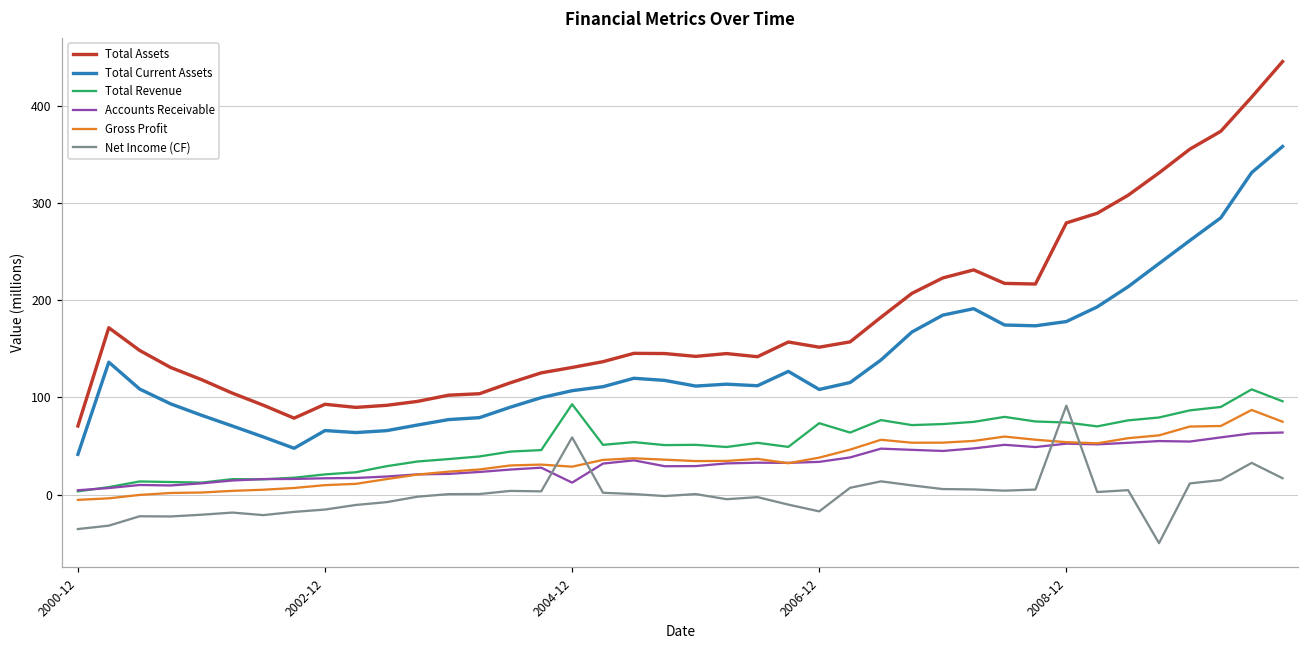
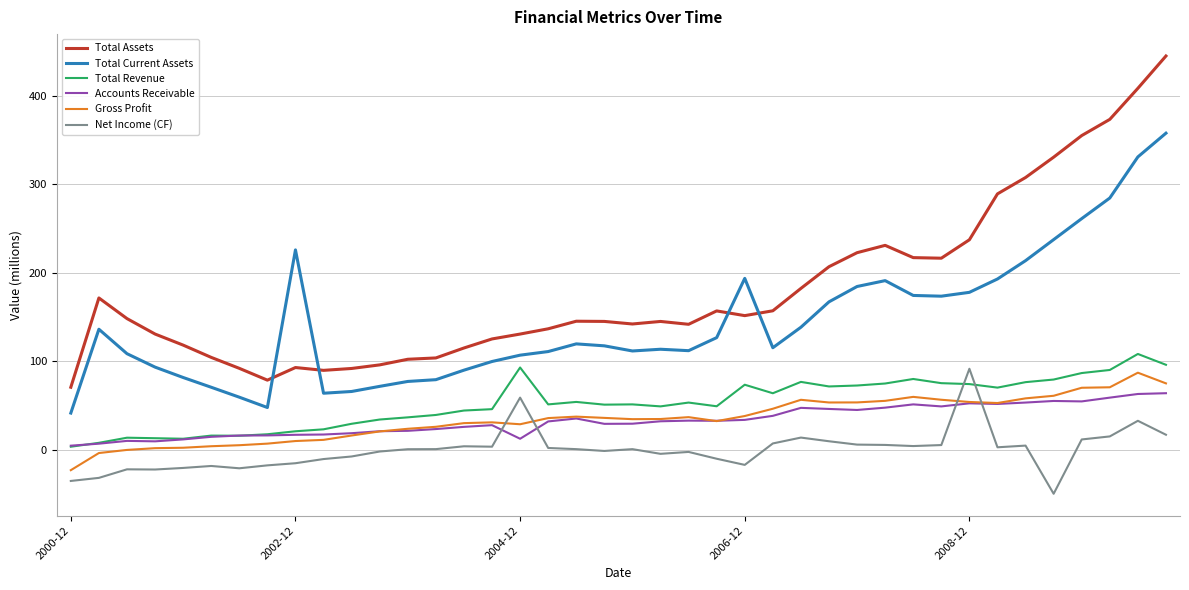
  {
    "Total Assets": {
      "2000-12": 70,
      "2002-12": 90,
      "2004-12": 130,
      "2006-12": 150,
-     "2008-12": 280
+     "2008-12": 240
    },
    "Total Current Assets": {
      "2000-12": 40,
-     "2002-12": 70,
+     "2002-12": 230,
      "2004-12": 110,
-     "2006-12": 110,
+     "2006-12": 190,
      "2008-12": 180
    },
    "Total Revenue": {
      "2002-12": 20,
      "2004-12": 90,
      "2006-12": 70,
      "2008-12": 70
    },
    "Accounts Receivable": {
      "2002-12": 20,
      "2004-12": 10,
      "2006-12": 30
    },
    "Gross Profit": {
-     "2000-12": -10,
+     "2000-12": -20,
      "2002-12": 10,
      "2004-12": 30,
      "2006-12": 40
    },
    "Net Income (CF)": {
      "2000-12": -40,
      "2002-12": -20,
      "2004-12": 60,
      "2006-12": -20,
      "2008-12": 90
    }
  }
